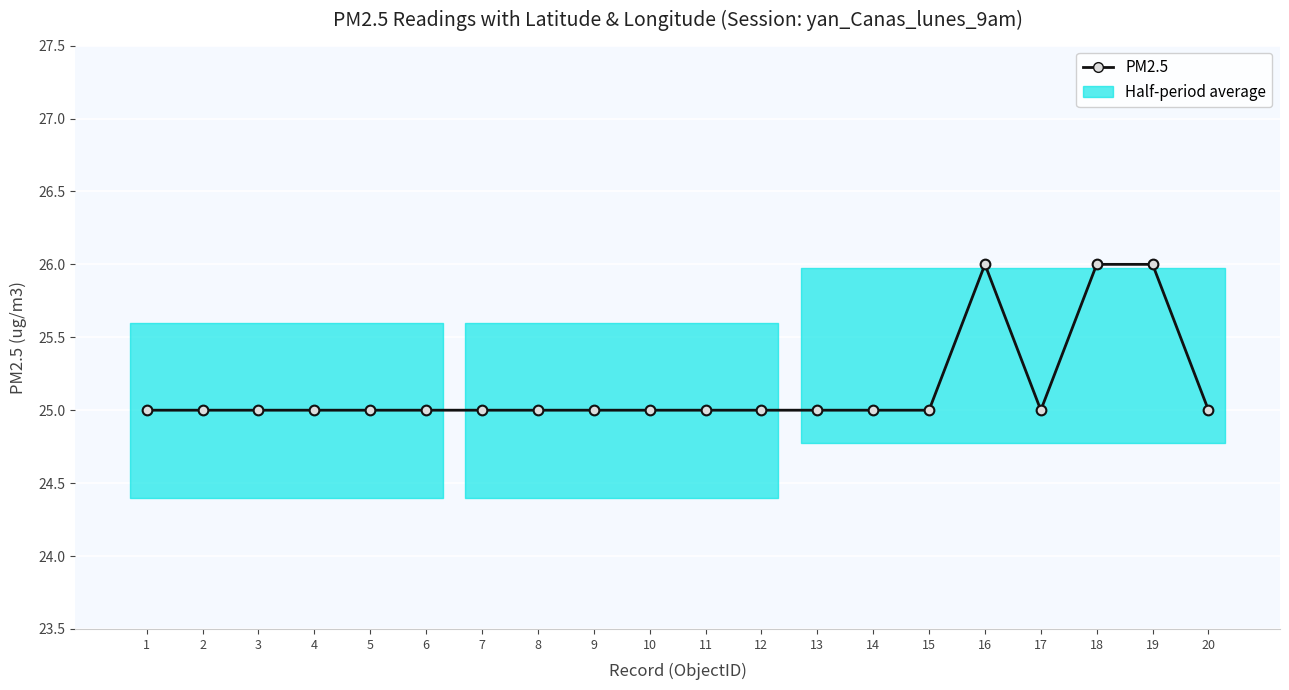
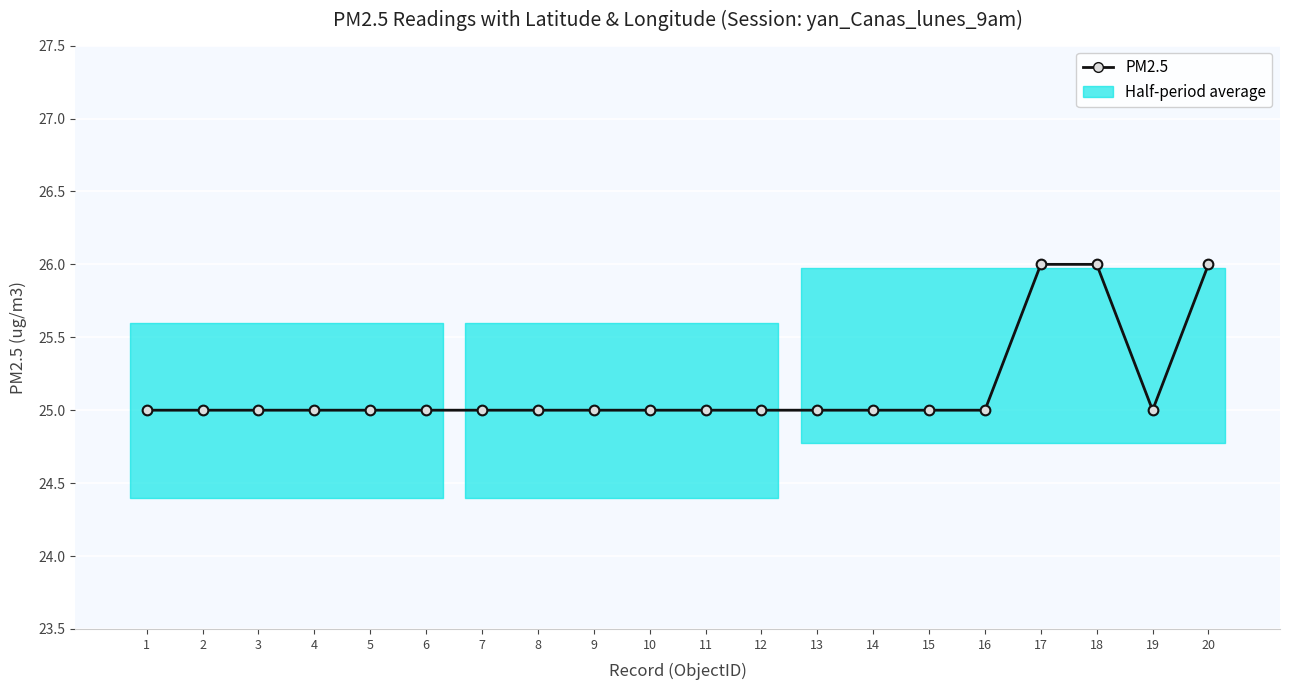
  {
    "PM2.5": {
      "1": 25,
      "2": 25,
      "3": 25,
      "4": 25,
      "5": 25,
      "6": 25,
      "7": 25,
      "8": 25,
      "9": 25,
      "10": 25,
      "11": 25,
      "12": 25,
      "13": 25,
      "14": 25,
      "15": 25,
-     "16": 26,
-     "17": 25,
+     "16": 25,
+     "17": 26,
      "18": 26,
-     "19": 26,
-     "20": 25
+     "19": 25,
+     "20": 26
    }
  }
